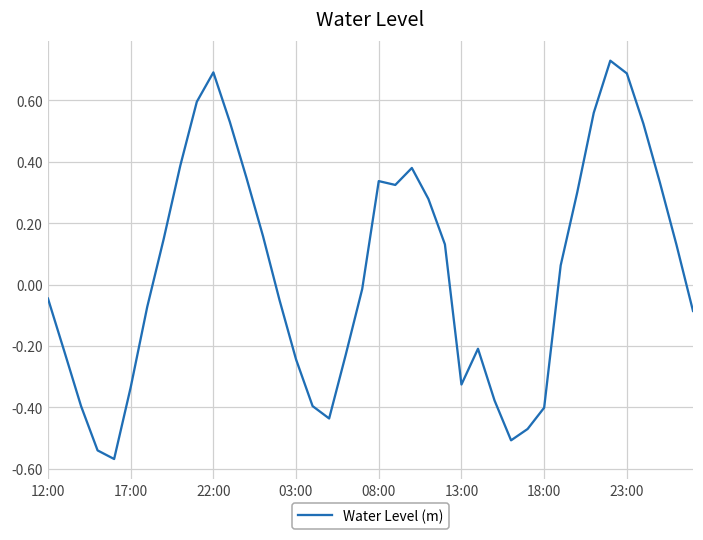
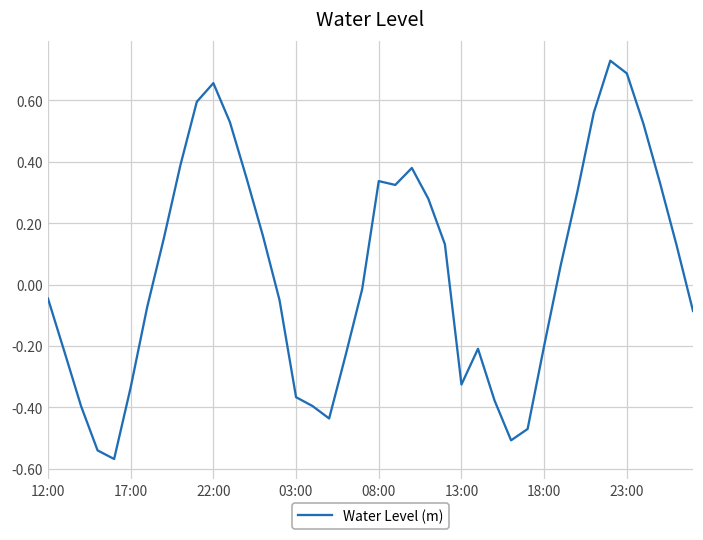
  {
    "12:00": -0.05,
    "17:00": -0.33,
-   "22:00": 0.69,
-   "03:00": -0.24,
+   "22:00": 0.66,
+   "03:00": -0.37,
    "08:00": 0.34,
    "13:00": -0.33,
-   "18:00": -0.40,
+   "18:00": -0.20,
    "23:00": 0.69
  }
